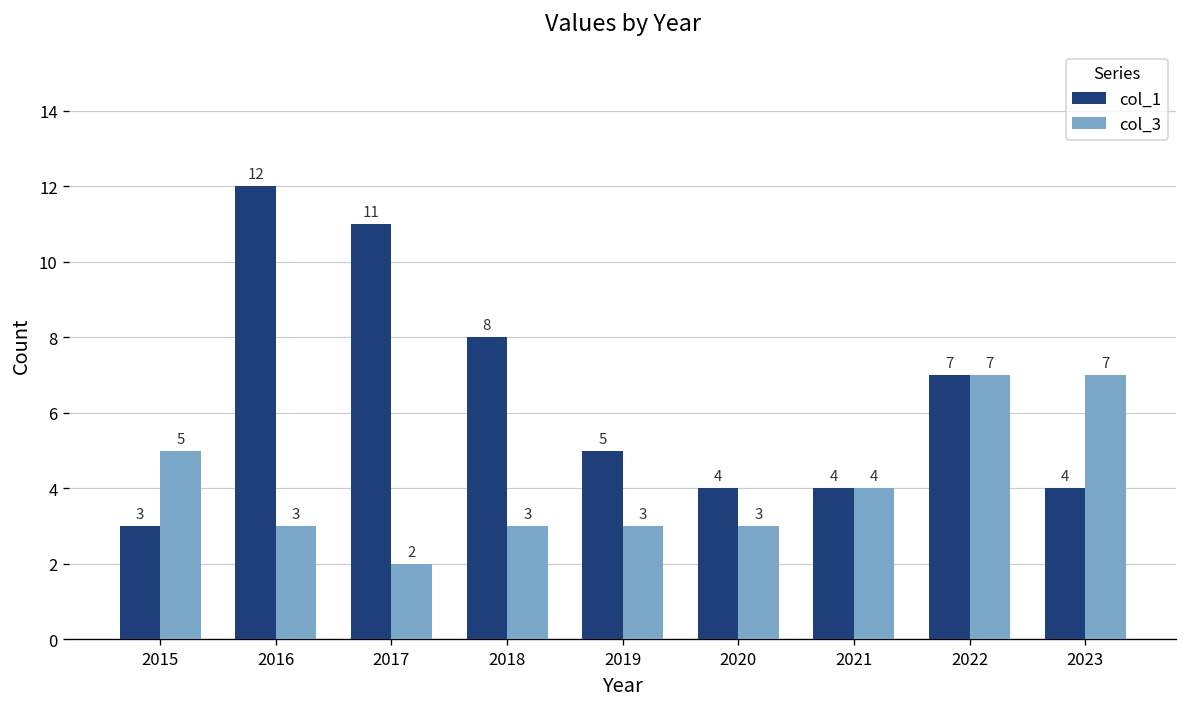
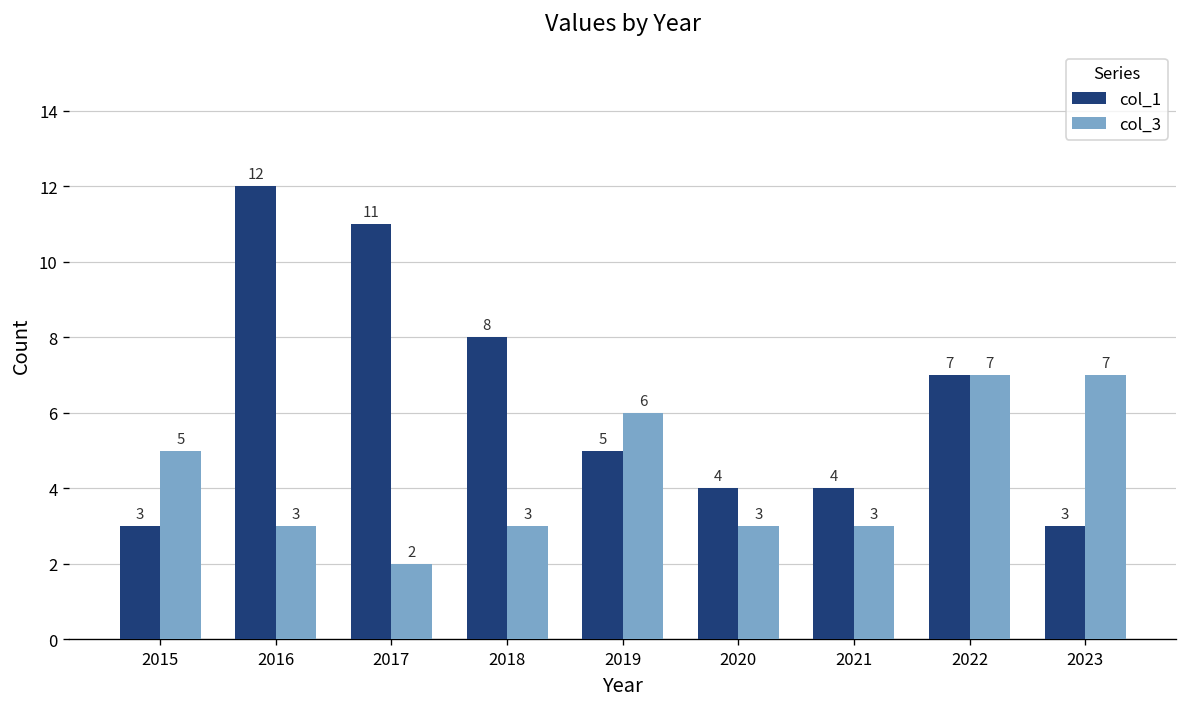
  {
    "col_1": {
      "2015": 3,
      "2016": 12,
      "2017": 11,
      "2018": 8,
      "2019": 5,
      "2020": 4,
      "2021": 4,
      "2022": 7,
-     "2023": 4
+     "2023": 3
    },
    "col_3": {
      "2015": 5,
      "2016": 3,
      "2017": 2,
      "2018": 3,
-     "2019": 3,
+     "2019": 6,
      "2020": 3,
-     "2021": 4,
+     "2021": 3,
      "2022": 7,
      "2023": 7
    }
  }
